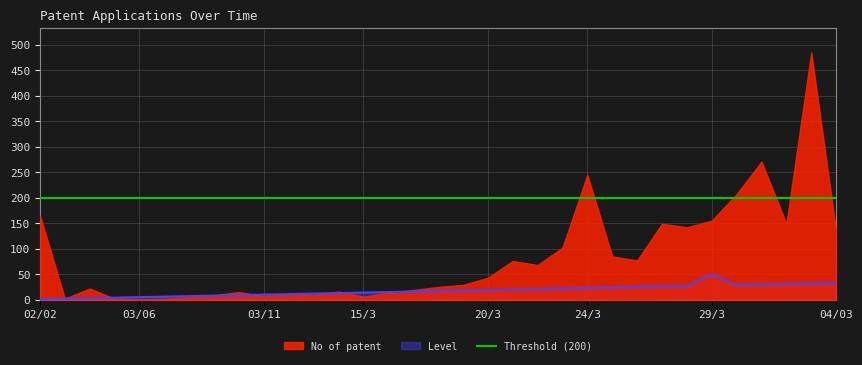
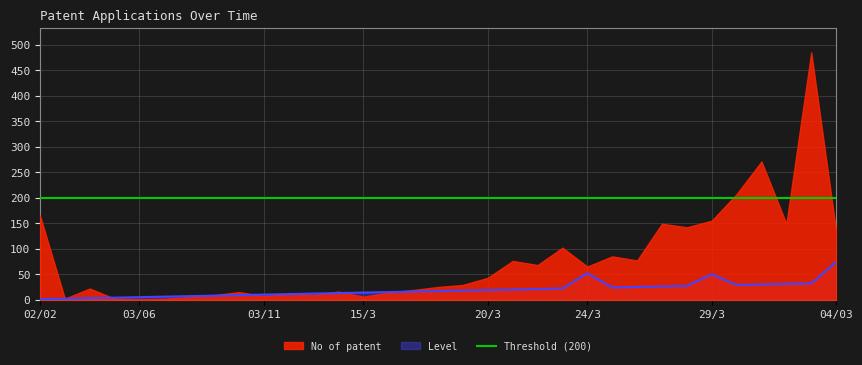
  {
    "Level": {
      "02/02": 0,
      "15/3": 10,
      "20/3": 20,
-     "24/3": 20,
+     "24/3": 50,
      "29/3": 50,
-     "04/03": 30
+     "04/03": 70
    },
    "No of patent": {
      "02/02": 170,
      "15/3": 10,
      "20/3": 40,
-     "24/3": 250,
+     "24/3": 70,
      "29/3": 160,
      "04/03": 130
    }
  }
